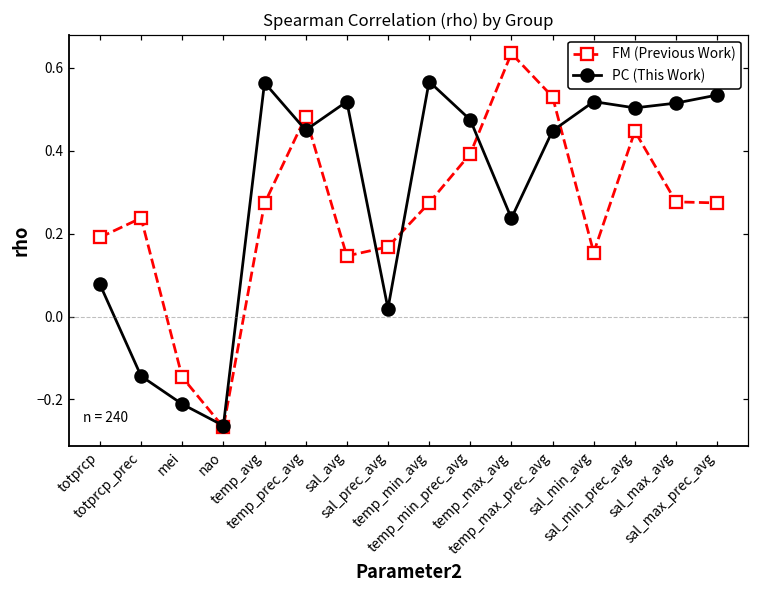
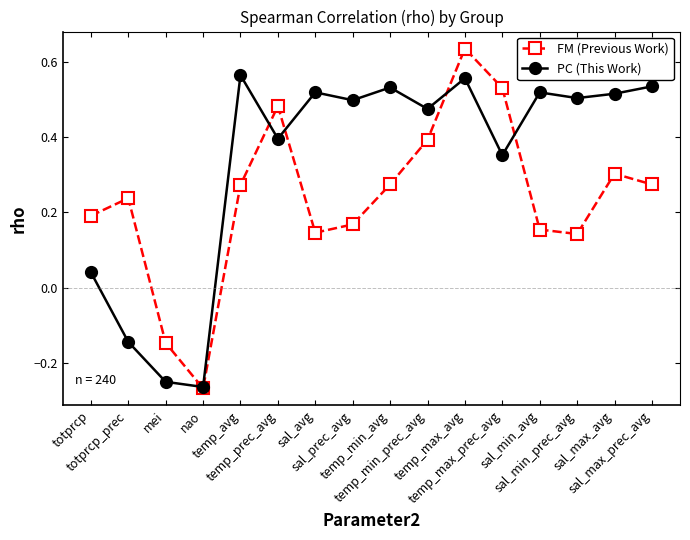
  {
    "FM (Previous Work)": {
      "totprcp": 0.19,
      "totprcp_prec": 0.24,
      "mei": -0.15,
      "temp_avg": 0.27,
      "temp_prec_avg": 0.48,
      "sal_avg": 0.15,
      "sal_prec_avg": 0.17,
      "temp_min_avg": 0.27,
      "temp_min_prec_avg": 0.39,
      "temp_max_avg": 0.63,
      "temp_max_prec_avg": 0.53,
      "sal_min_avg": 0.15,
-     "sal_min_prec_avg": 0.45,
-     "sal_max_avg": 0.28,
+     "sal_min_prec_avg": 0.14,
+     "sal_max_avg": 0.30,
      "sal_max_prec_avg": 0.27
    },
    "PC (This Work)": {
-     "totprcp": 0.08,
+     "totprcp": 0.04,
      "totprcp_prec": -0.14,
-     "mei": -0.21,
+     "mei": -0.25,
      "temp_avg": 0.56,
-     "temp_prec_avg": 0.45,
+     "temp_prec_avg": 0.40,
      "sal_avg": 0.52,
-     "sal_prec_avg": 0.02,
-     "temp_min_avg": 0.57,
+     "sal_prec_avg": 0.50,
+     "temp_min_avg": 0.53,
      "temp_min_prec_avg": 0.47,
-     "temp_max_avg": 0.24,
-     "temp_max_prec_avg": 0.45,
+     "temp_max_avg": 0.56,
+     "temp_max_prec_avg": 0.35,
      "sal_min_avg": 0.52,
      "sal_min_prec_avg": 0.50,
      "sal_max_avg": 0.51,
      "sal_max_prec_avg": 0.53
    }
  }
